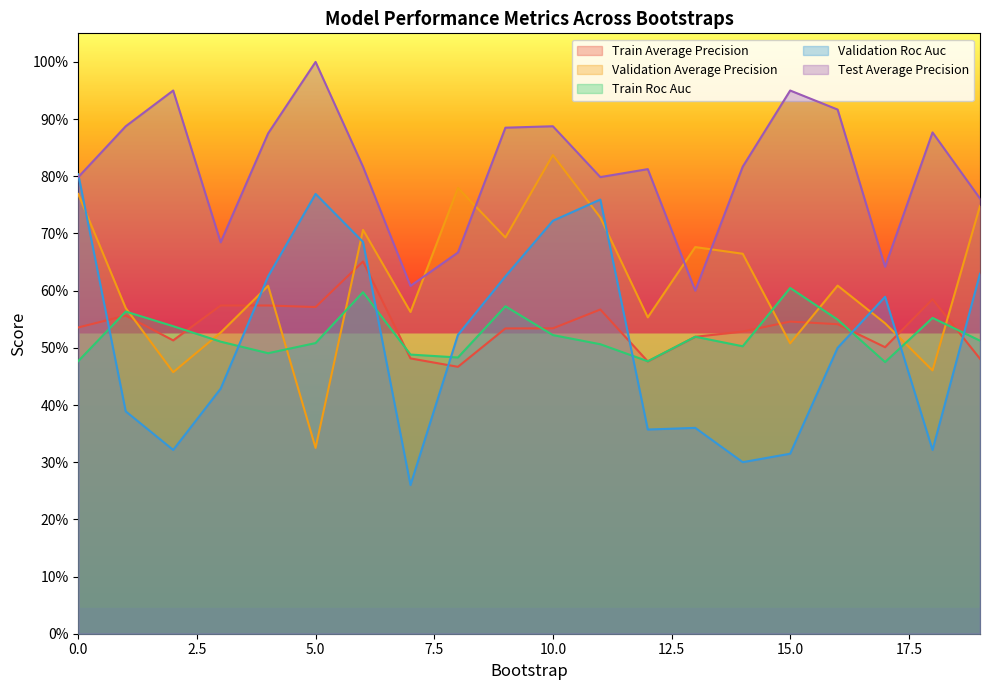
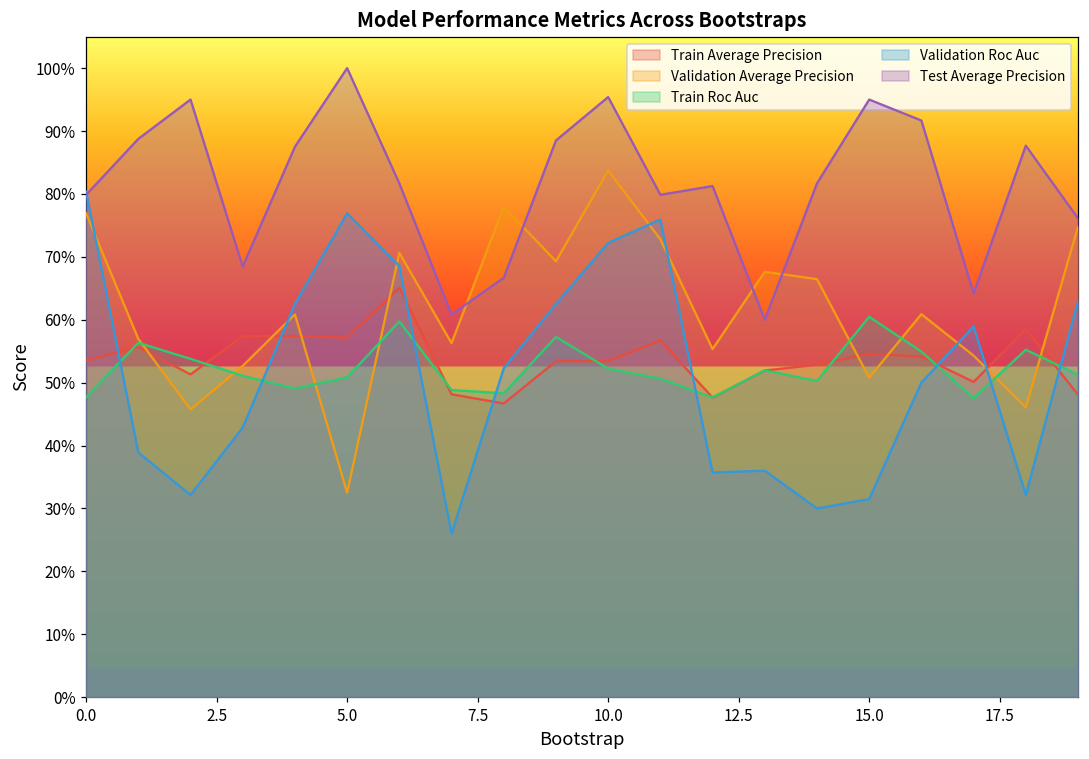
  {
    "Test Average Precision": {
      "0.0": "80%",
      "5.0": "100%",
-     "10.0": "89%"
+     "10.0": "95%"
    }
  }
